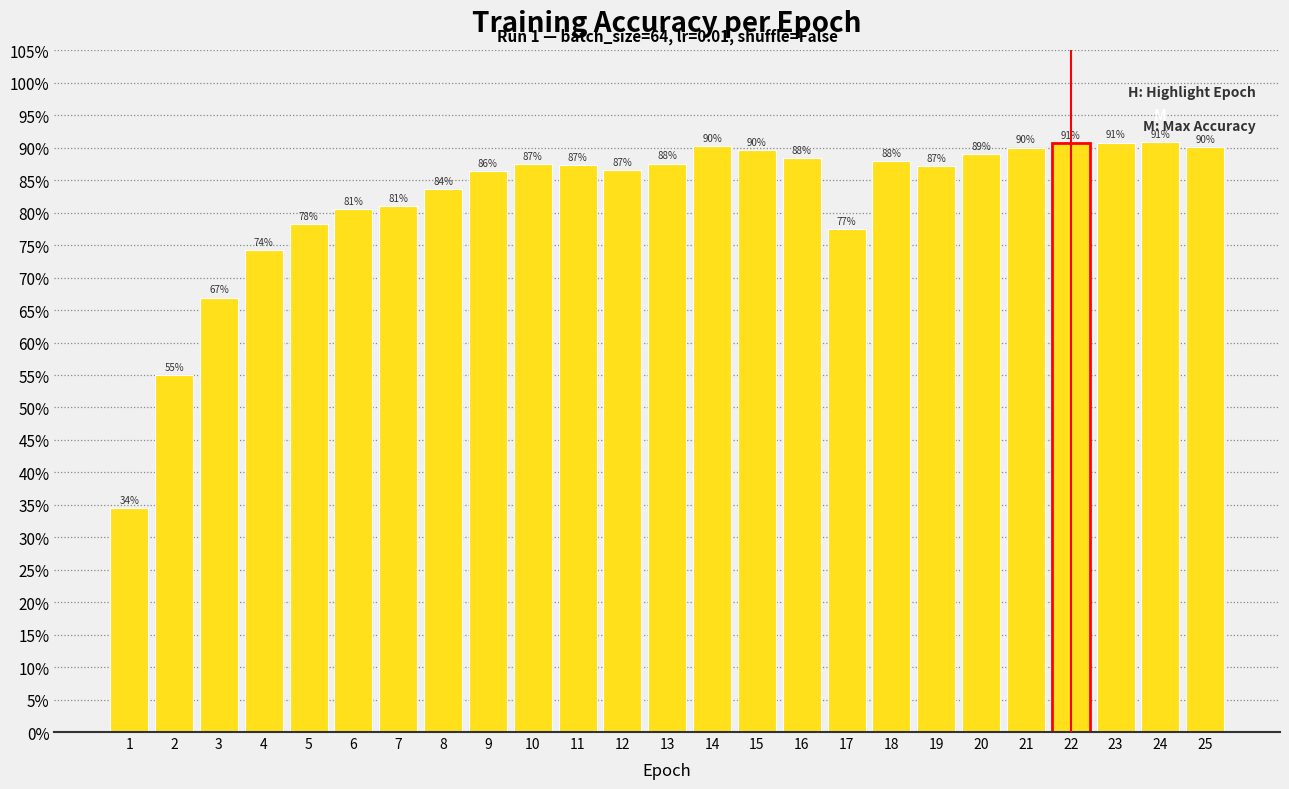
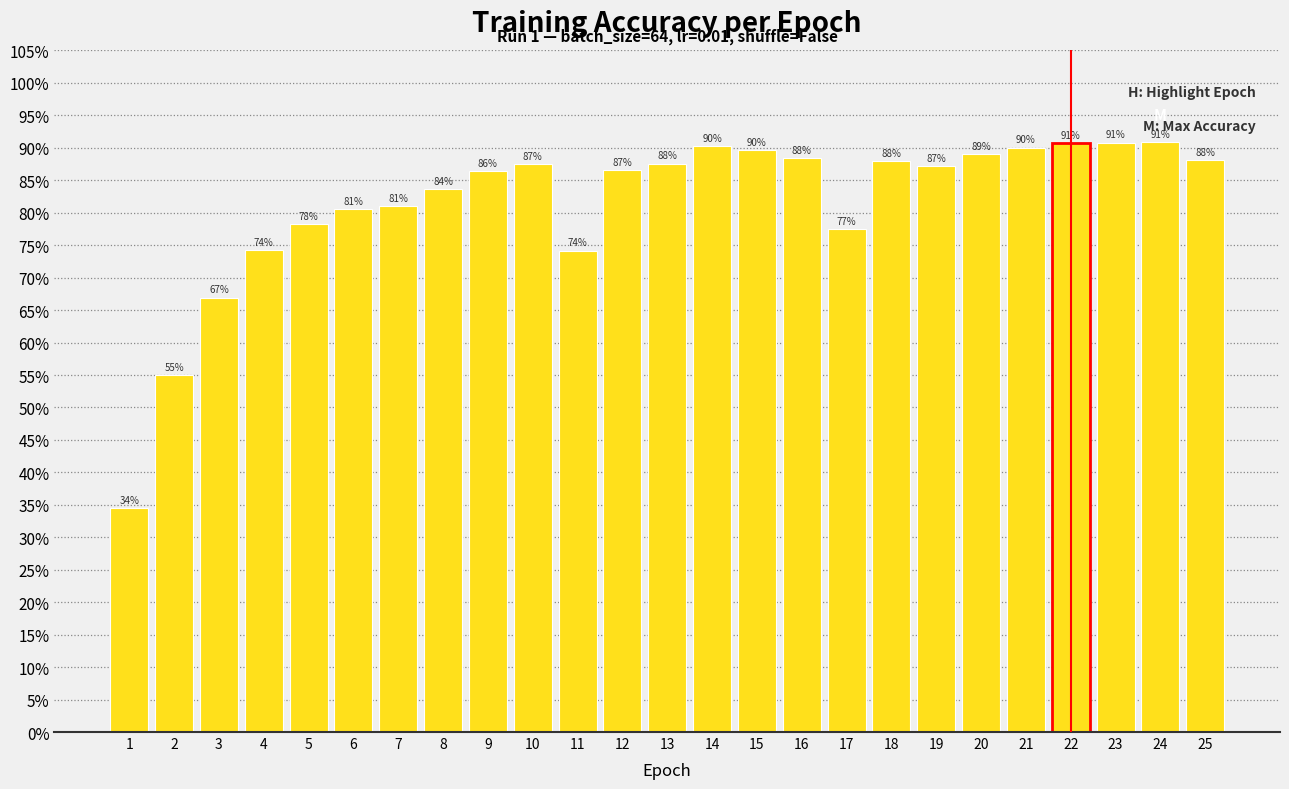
  {
    "1": "34%",
    "2": "55%",
    "3": "67%",
    "4": "74%",
    "5": "78%",
    "6": "81%",
    "7": "81%",
    "8": "84%",
    "9": "86%",
    "10": "87%",
-   "11": "87%",
+   "11": "74%",
    "12": "87%",
    "13": "88%",
    "14": "90%",
    "15": "90%",
    "16": "88%",
    "17": "77%",
    "18": "88%",
    "19": "87%",
    "20": "89%",
    "21": "90%",
    "22": "91%",
    "23": "91%",
-   "25": "90%"
+   "25": "88%"
  }
